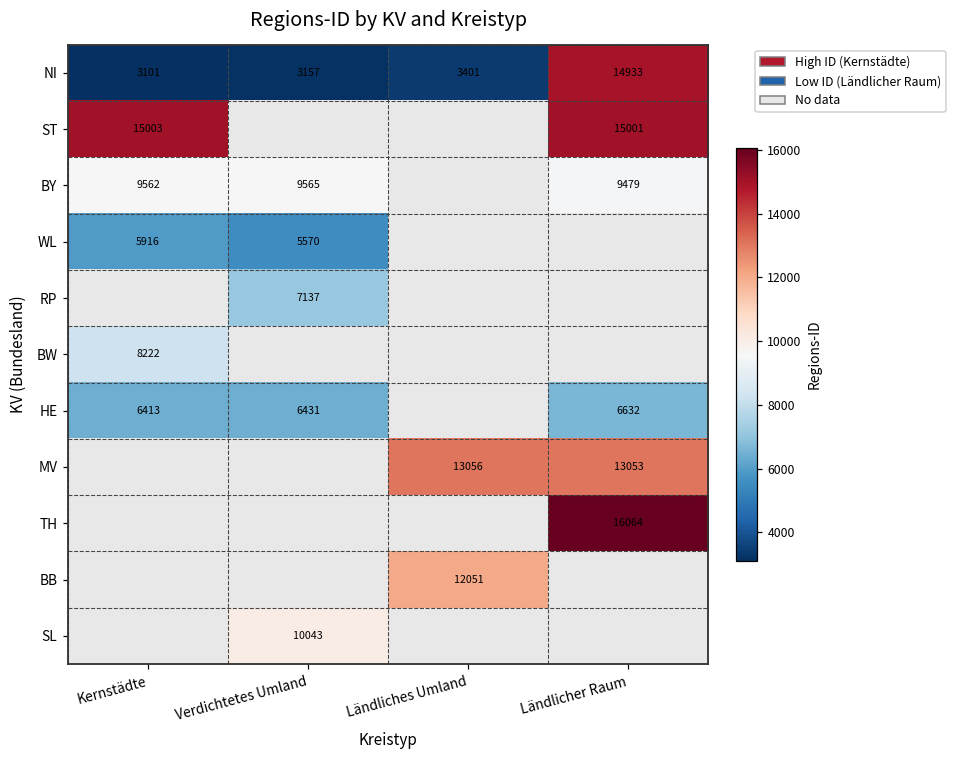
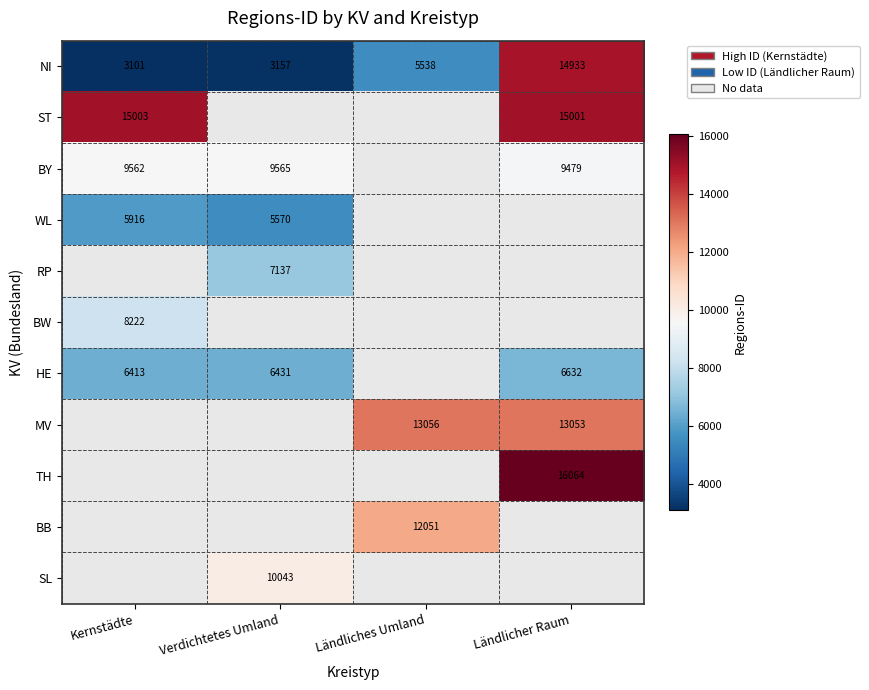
  {
    "NI": {
      "Kernstädte": 3101,
      "Verdichtetes Umland": 3157,
-     "Ländliches Umland": 3401,
+     "Ländliches Umland": 5538,
      "Ländlicher Raum": 14933
    },
    "ST": {
      "Kernstädte": 15003,
      "Ländlicher Raum": 15001
    },
    "BY": {
      "Kernstädte": 9562,
      "Verdichtetes Umland": 9565,
      "Ländlicher Raum": 9479
    },
    "WL": {
      "Kernstädte": 5916,
      "Verdichtetes Umland": 5570
    },
    "RP": {
      "Verdichtetes Umland": 7137
    },
    "BW": {
      "Kernstädte": 8222
    },
    "HE": {
      "Kernstädte": 6413,
      "Verdichtetes Umland": 6431,
      "Ländlicher Raum": 6632
    },
    "MV": {
      "Ländliches Umland": 13056,
      "Ländlicher Raum": 13053
    },
    "TH": {
      "Ländlicher Raum": 16064
    },
    "BB": {
      "Ländliches Umland": 12051
    },
    "SL": {
      "Verdichtetes Umland": 10043
    }
  }
